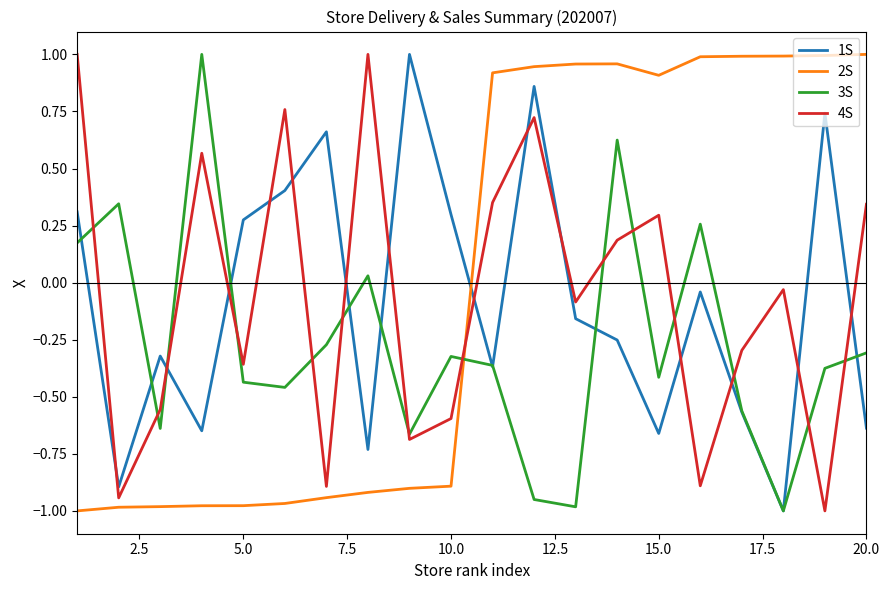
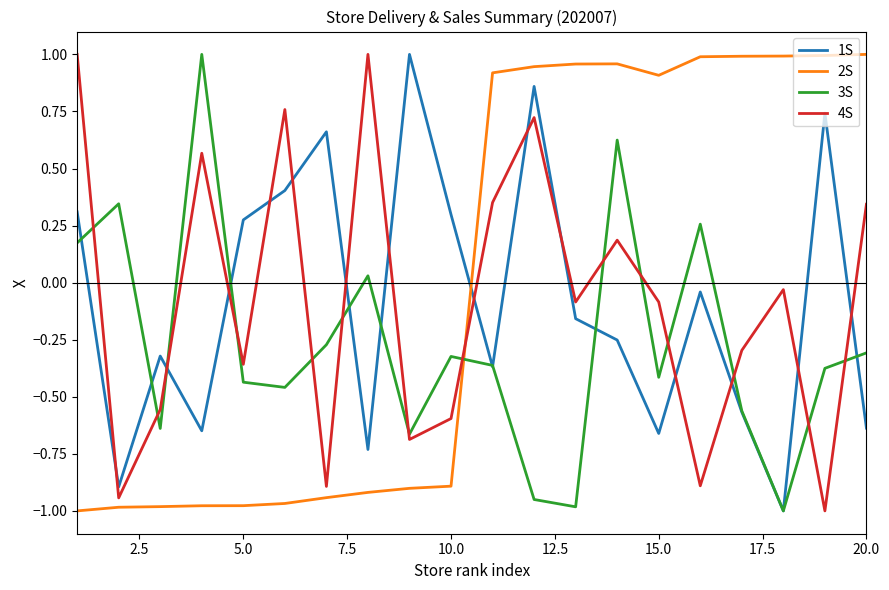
  {
    "1S": {
      "5.0": 0.27,
      "10.0": 0.30,
      "15.0": -0.66,
      "20.0": -0.64
    },
    "2S": {
      "5.0": -0.98,
      "10.0": -0.89,
      "15.0": 0.91,
      "20.0": 1.00
    },
    "3S": {
      "5.0": -0.44,
      "10.0": -0.32,
      "15.0": -0.41,
      "20.0": -0.31
    },
    "4S": {
      "5.0": -0.36,
      "10.0": -0.60,
-     "15.0": 0.30,
+     "15.0": -0.08,
      "20.0": 0.34
    }
  }
